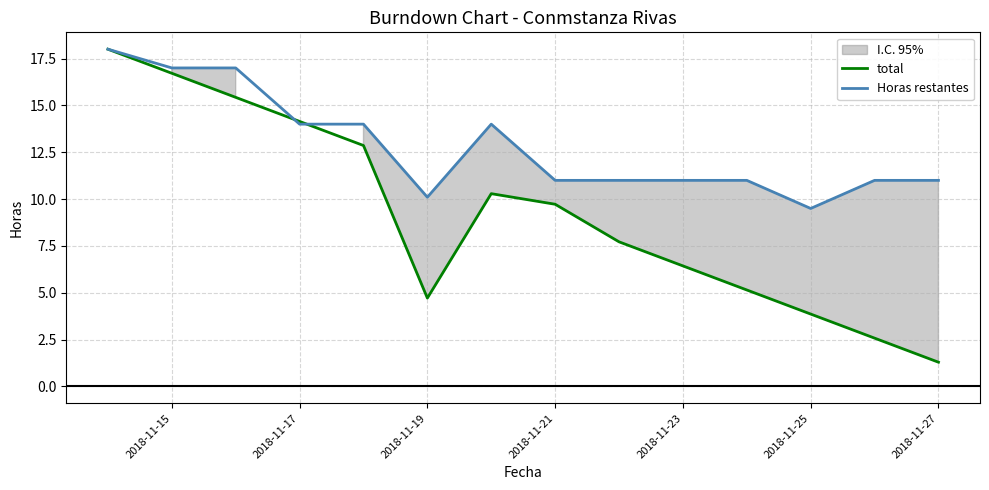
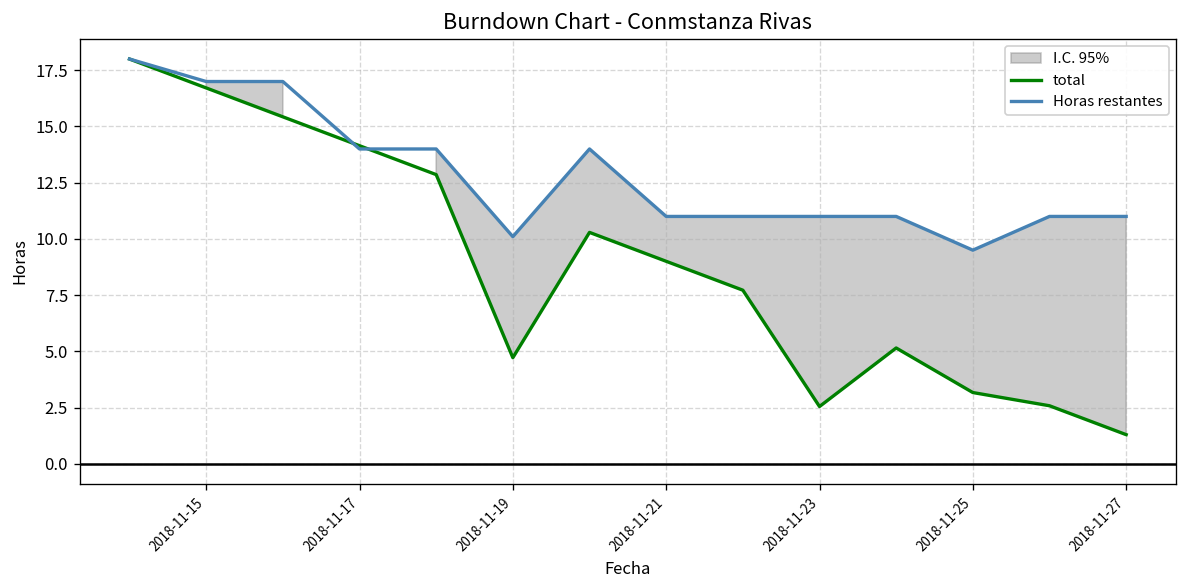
  {
    "total": {
      "2018-11-15": 16.7,
      "2018-11-17": 14.1,
      "2018-11-19": 4.7,
-     "2018-11-21": 9.7,
-     "2018-11-23": 6.4,
-     "2018-11-25": 3.9,
+     "2018-11-21": 9.0,
+     "2018-11-23": 2.5,
+     "2018-11-25": 3.2,
      "2018-11-27": 1.3
    },
    "Horas restantes": {
      "2018-11-15": 17.0,
      "2018-11-17": 14.0,
      "2018-11-19": 10.1,
      "2018-11-21": 11.0,
      "2018-11-23": 11.0,
      "2018-11-25": 9.5,
      "2018-11-27": 11.0
    }
  }
